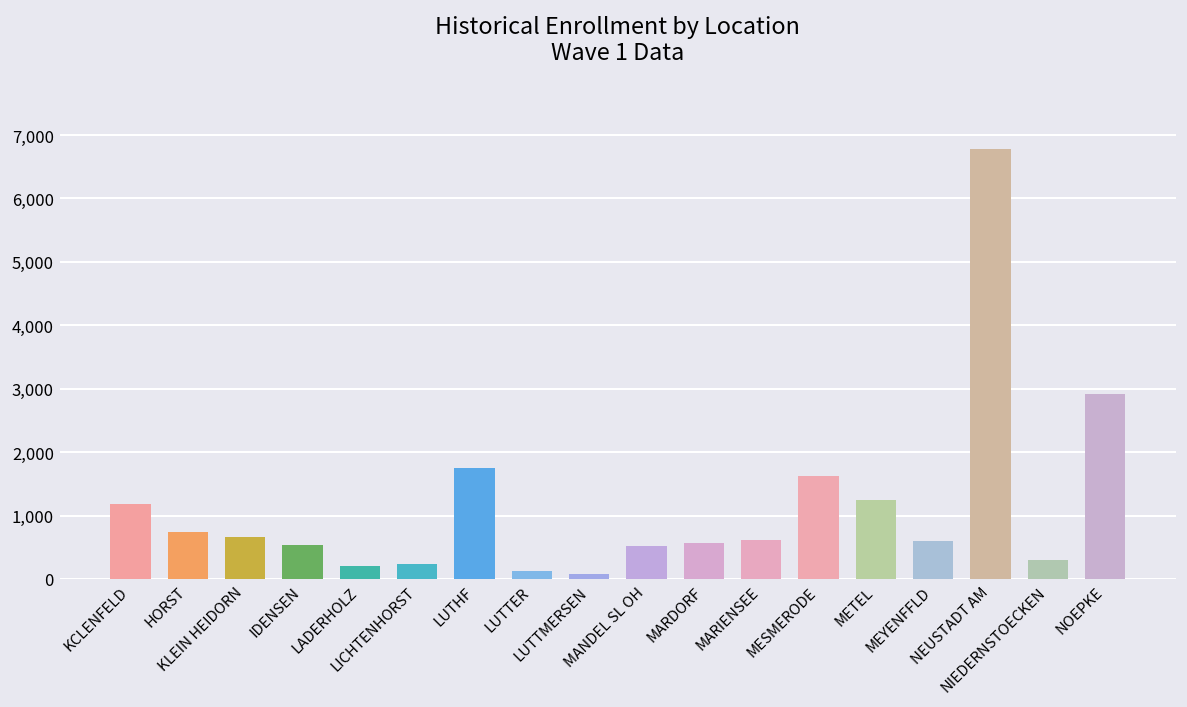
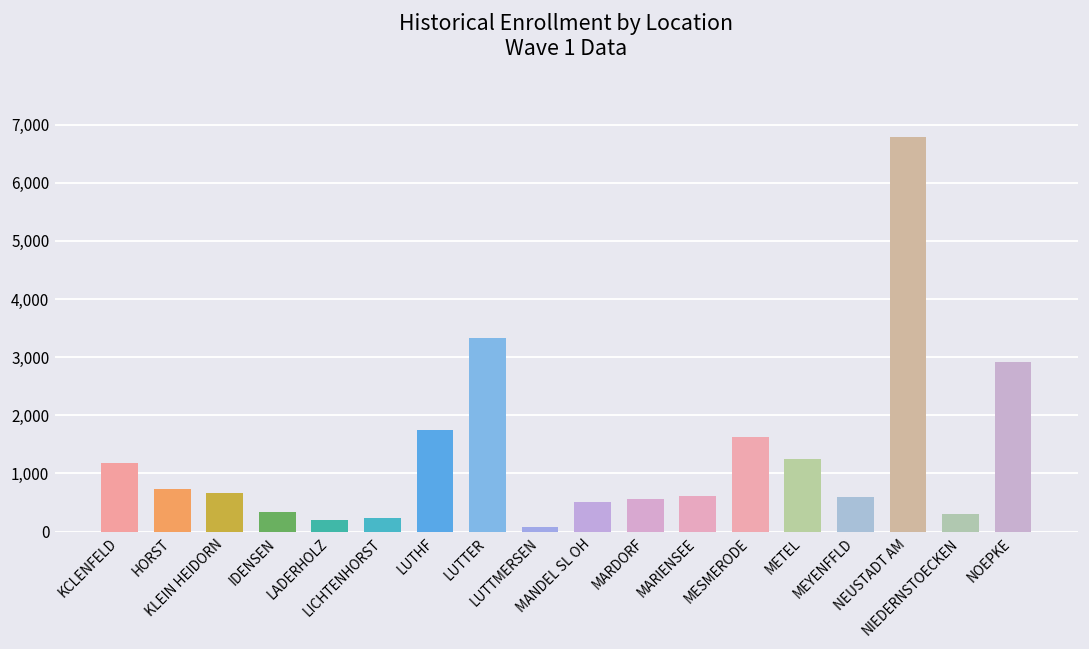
  {
    "KCLENFELD": "1,200",
    "HORST": "700",
    "KLEIN HEIDORN": "700",
-   "IDENSEN": "500",
+   "IDENSEN": "300",
    "LADERHOLZ": "200",
    "LICHTENHORST": "200",
    "LUTHF": "1,800",
-   "LUTTER": "100",
+   "LUTTER": "3,300",
    "LUTTMERSEN": "100",
    "MANDEL SL OH": "500",
    "MARDORF": "600",
    "MARIENSEE": "600",
    "MESMERODE": "1,600",
    "METEL": "1,200",
    "MEYENFFLD": "600",
    "NEUSTADT AM": "6,800",
    "NIEDERNSTOECKEN": "300",
    "NOEPKE": "2,900"
  }
